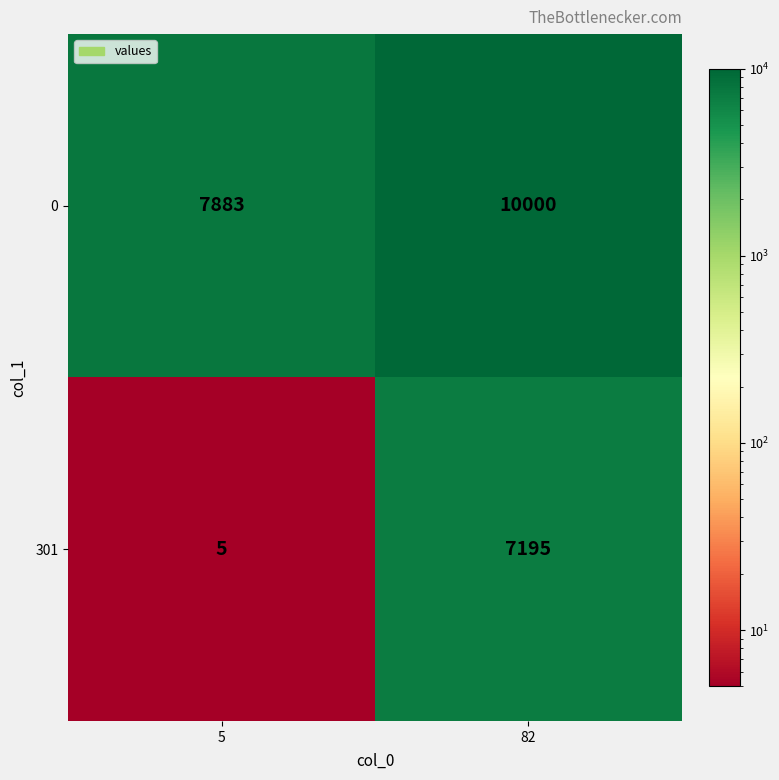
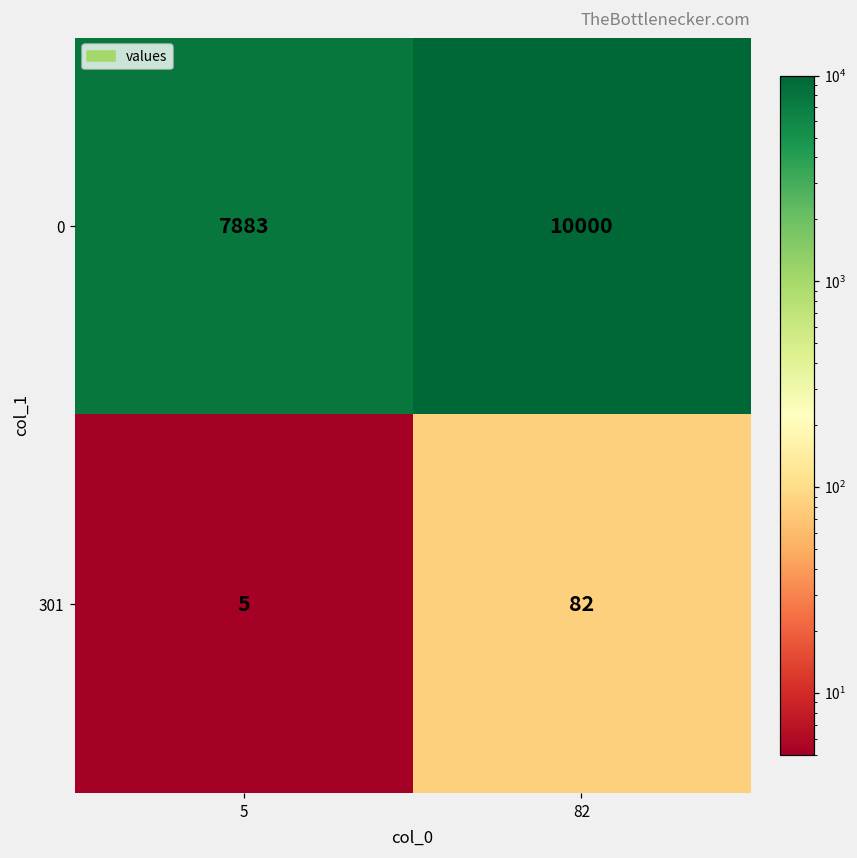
  {
    "0": {
      "5": 7883,
      "82": 10000
    },
    "301": {
      "5": 5,
-     "82": 7195
+     "82": 82
    }
  }
